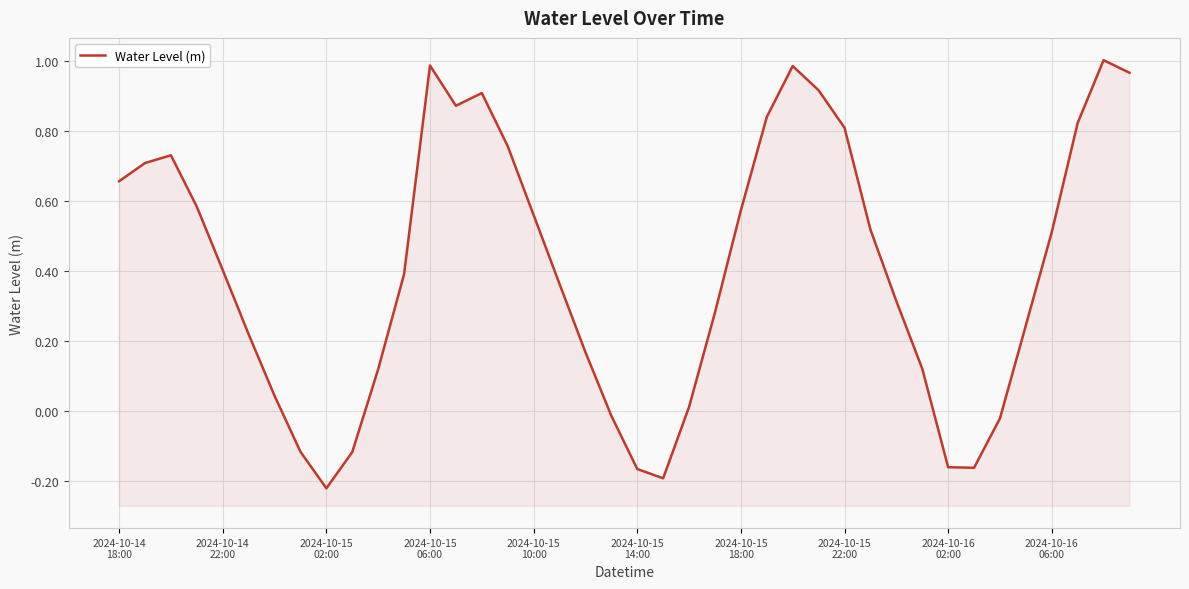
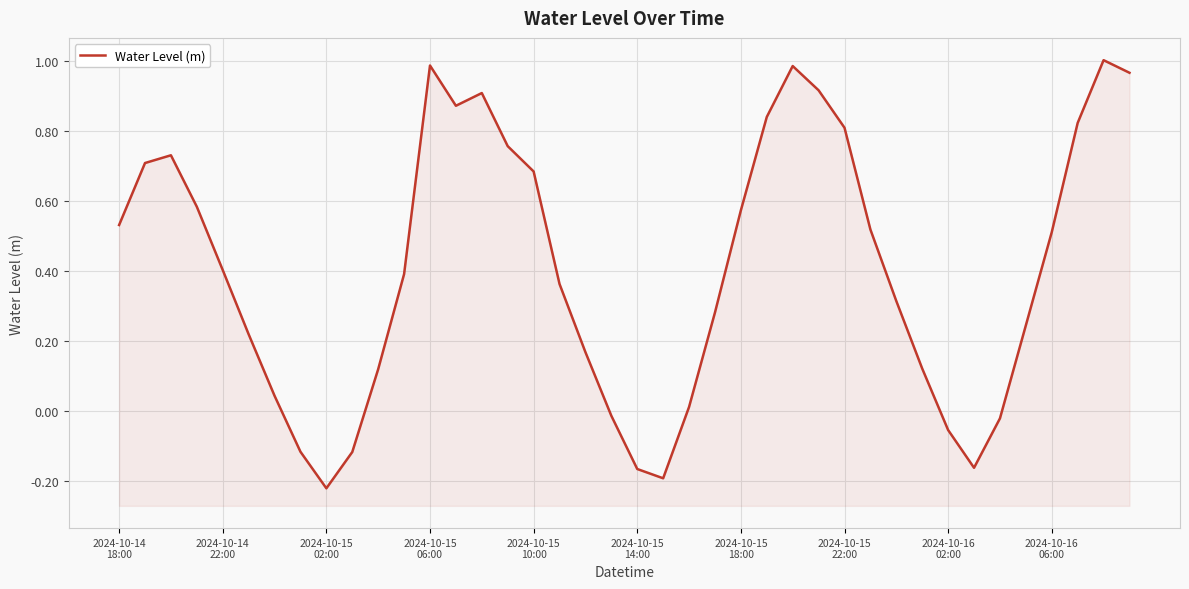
  {
-   "2024-10-14 18:00": 0.66,
+   "2024-10-14 18:00": 0.53,
    "2024-10-14 22:00": 0.40,
    "2024-10-15 02:00": -0.22,
    "2024-10-15 06:00": 0.99,
-   "2024-10-15 10:00": 0.56,
+   "2024-10-15 10:00": 0.68,
    "2024-10-15 14:00": -0.17,
    "2024-10-15 18:00": 0.57,
    "2024-10-15 22:00": 0.81,
-   "2024-10-16 02:00": -0.16,
+   "2024-10-16 02:00": -0.05,
    "2024-10-16 06:00": 0.51
  }
